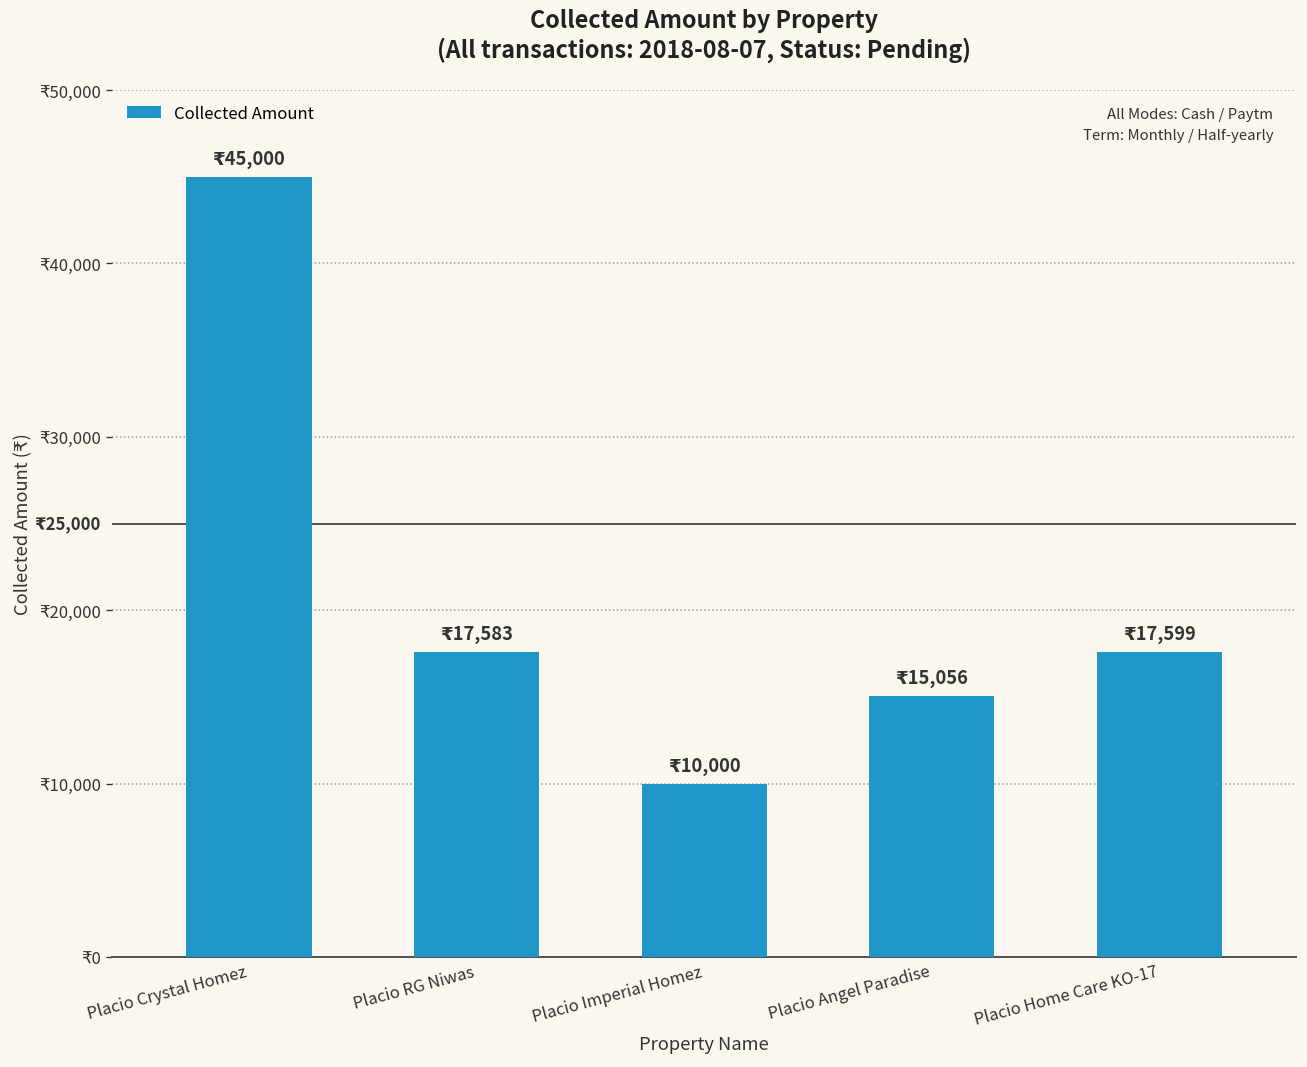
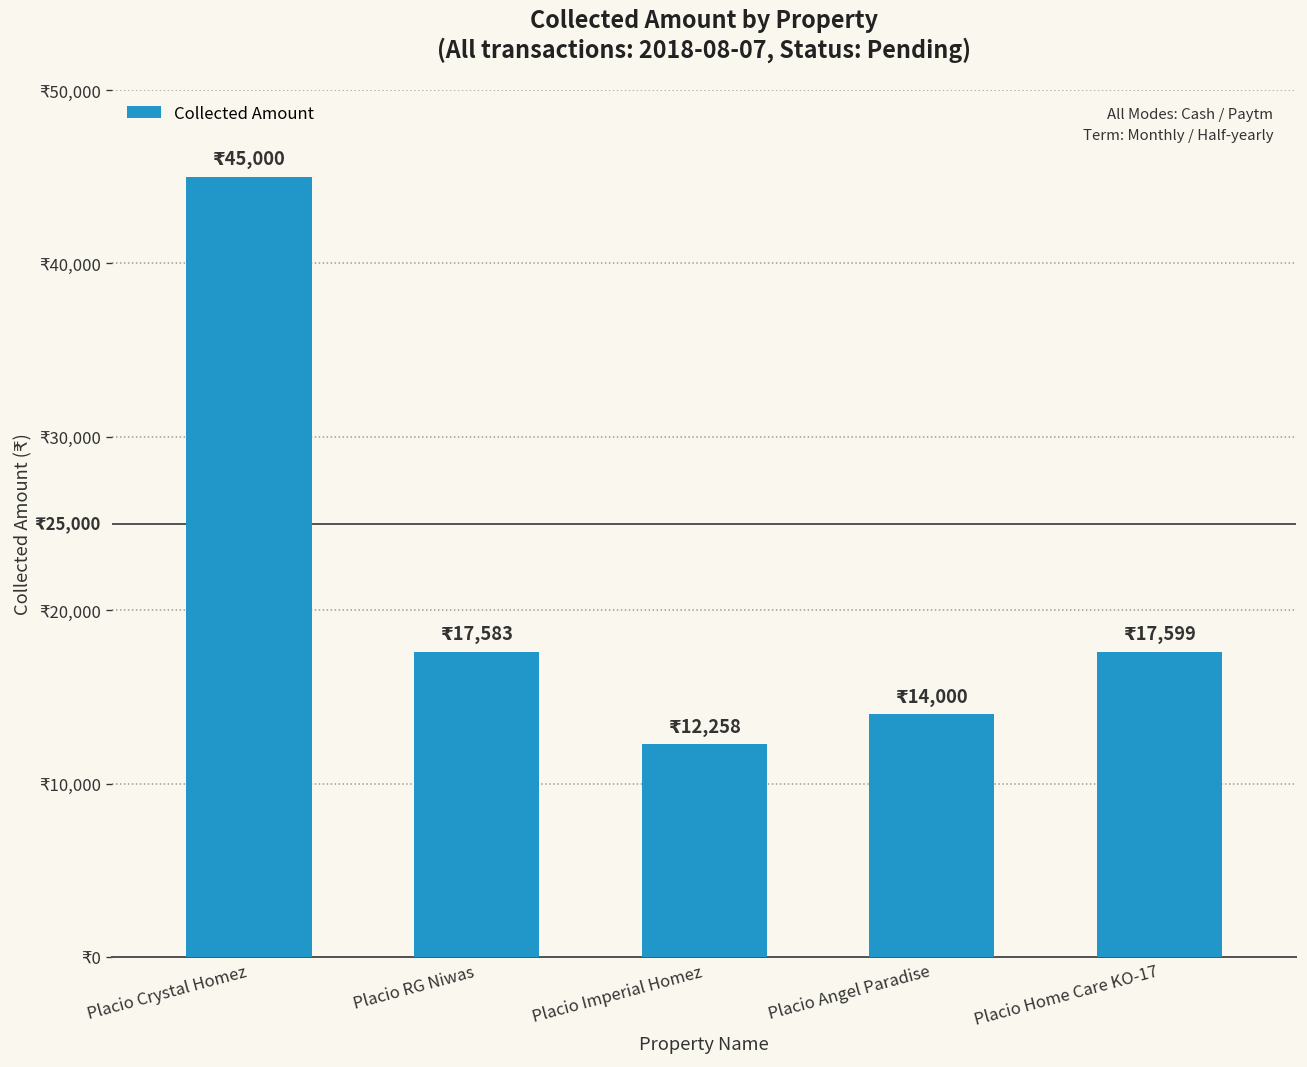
  {
    "Placio Crystal Homez": "45,000",
    "Placio RG Niwas": "17,583",
-   "Placio Imperial Homez": "10,000",
-   "Placio Angel Paradise": "15,056",
+   "Placio Imperial Homez": "12,258",
+   "Placio Angel Paradise": "14,000",
    "Placio Home Care KO-17": "17,599"
  }
